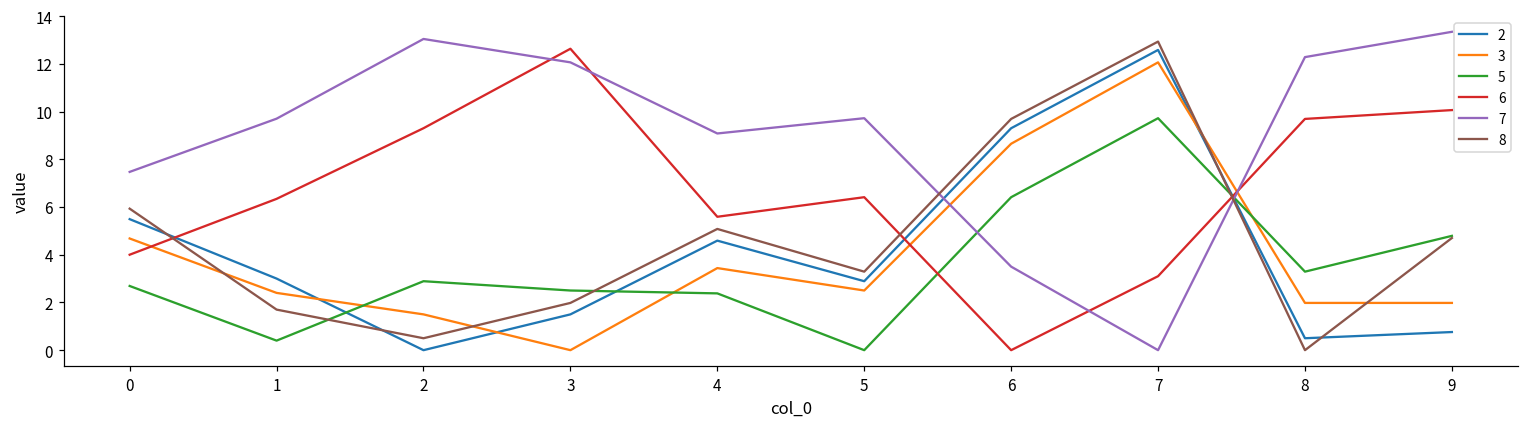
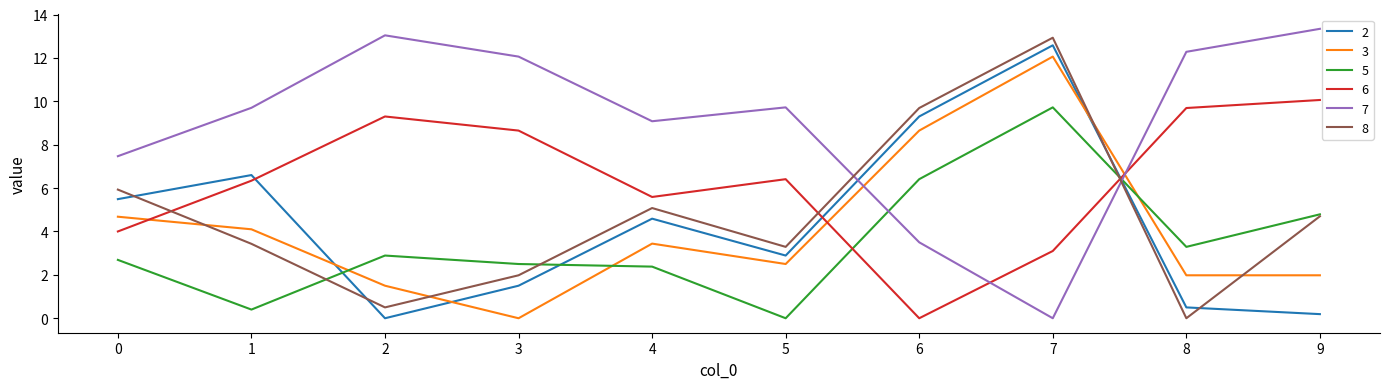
  {
    "2": {
      "0": 5.5,
-     "1": 3.0,
+     "1": 6.6,
      "2": 0.0,
      "3": 1.5,
      "4": 4.6,
      "5": 2.9,
      "6": 9.3,
      "7": 12.6,
      "8": 0.5,
-     "9": 0.8
+     "9": 0.2
    },
    "3": {
      "0": 4.7,
-     "1": 2.4,
+     "1": 4.1,
      "2": 1.5,
      "3": 0.0,
      "4": 3.4,
      "5": 2.5,
      "6": 8.7,
      "7": 12.1,
      "8": 2.0,
      "9": 2.0
    },
    "5": {
      "0": 2.7,
      "1": 0.4,
      "2": 2.9,
      "3": 2.5,
      "4": 2.4,
      "5": 0.0,
      "6": 6.4,
      "7": 9.7,
      "8": 3.3
    },
    "6": {
      "0": 4.0,
      "1": 6.3,
      "2": 9.3,
-     "3": 12.6,
+     "3": 8.7,
      "4": 5.6,
      "5": 6.4,
      "6": 0.0,
      "7": 3.1,
      "8": 9.7,
      "9": 10.1
    },
    "7": {
      "0": 7.5,
      "1": 9.7,
      "2": 13.0,
      "3": 12.1,
      "4": 9.1,
      "5": 9.7,
      "6": 3.5,
      "7": 0.0,
      "8": 12.3,
      "9": 13.3
    },
    "8": {
      "0": 5.9,
-     "1": 1.7,
+     "1": 3.4,
      "2": 0.5,
      "3": 2.0,
      "4": 5.1,
      "5": 3.3,
      "6": 9.7,
      "7": 12.9,
      "8": 0.0
    }
  }
